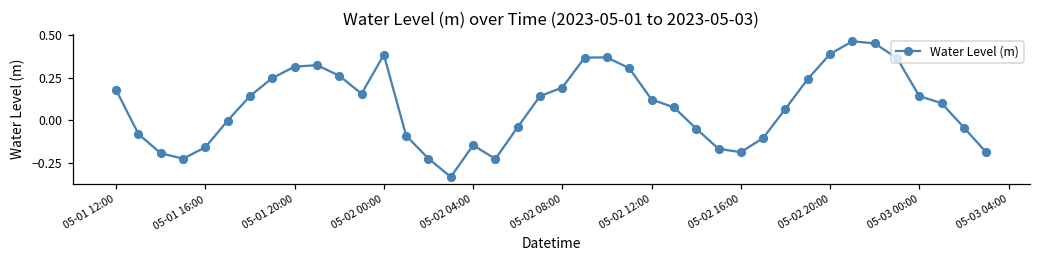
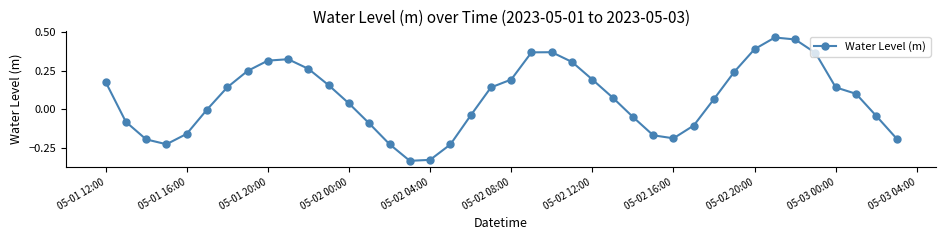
  {
    "05-01 12:00": 0.18,
    "05-01 16:00": -0.16,
    "05-01 20:00": 0.32,
-   "05-02 00:00": 0.39,
-   "05-02 04:00": -0.15,
+   "05-02 00:00": 0.04,
+   "05-02 04:00": -0.33,
    "05-02 08:00": 0.19,
-   "05-02 12:00": 0.12,
+   "05-02 12:00": 0.19,
    "05-02 16:00": -0.19,
    "05-02 20:00": 0.39,
    "05-03 00:00": 0.14
  }
